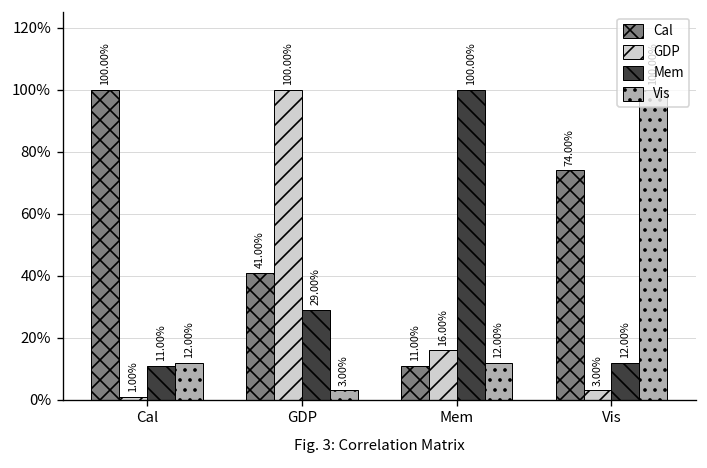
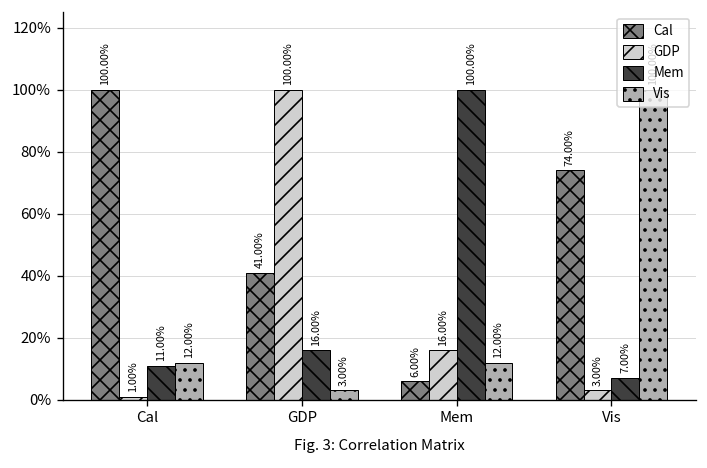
  {
    "Cal": {
      "Cal": "100.00%",
      "GDP": "41.00%",
-     "Mem": "11.00%",
+     "Mem": "6.00%",
      "Vis": "74.00%"
    },
    "Mem": {
      "Cal": "11.00%",
-     "GDP": "29.00%",
+     "GDP": "16.00%",
      "Mem": "100.00%",
-     "Vis": "12.00%"
+     "Vis": "7.00%"
    }
  }
